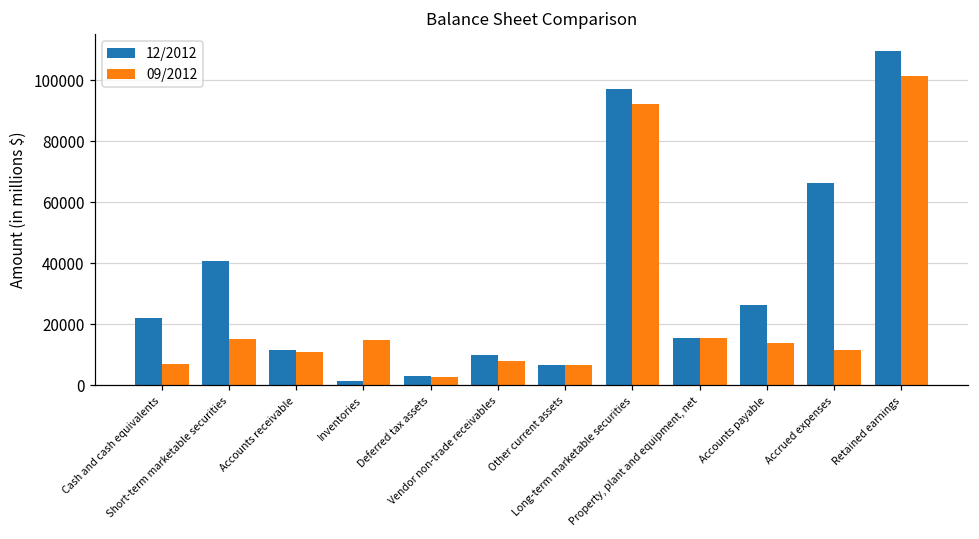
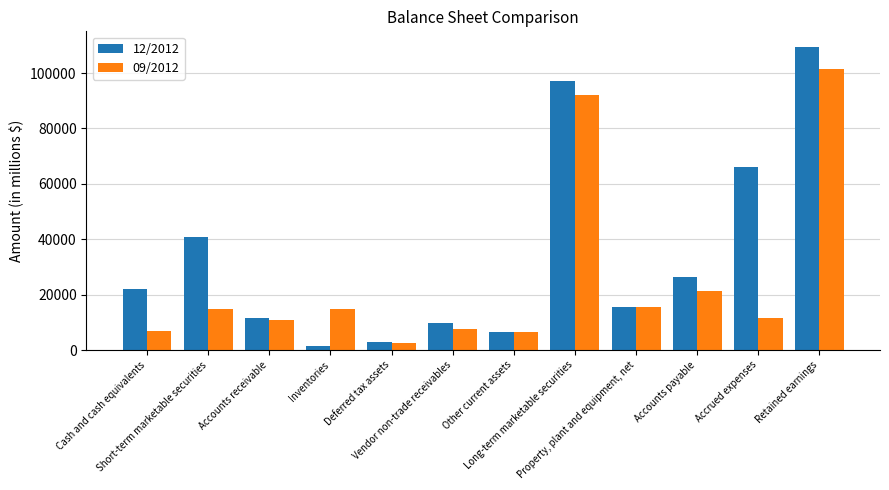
  {
    "12/2012": {
      "Cash and cash equivalents": 22000,
      "Short-term marketable securities": 41000,
      "Accounts receivable": 12000,
      "Inventories": 1000,
      "Deferred tax assets": 3000,
      "Vendor non-trade receivables": 10000,
      "Other current assets": 7000,
      "Long-term marketable securities": 97000,
      "Property, plant and equipment, net": 15000,
      "Accounts payable": 26000,
      "Accrued expenses": 66000,
      "Retained earnings": 110000
    },
    "09/2012": {
      "Cash and cash equivalents": 7000,
      "Short-term marketable securities": 15000,
      "Accounts receivable": 11000,
      "Inventories": 15000,
      "Deferred tax assets": 3000,
      "Vendor non-trade receivables": 8000,
      "Other current assets": 6000,
      "Long-term marketable securities": 92000,
      "Property, plant and equipment, net": 15000,
-     "Accounts payable": 14000,
+     "Accounts payable": 21000,
      "Accrued expenses": 11000,
      "Retained earnings": 101000
    }
  }
